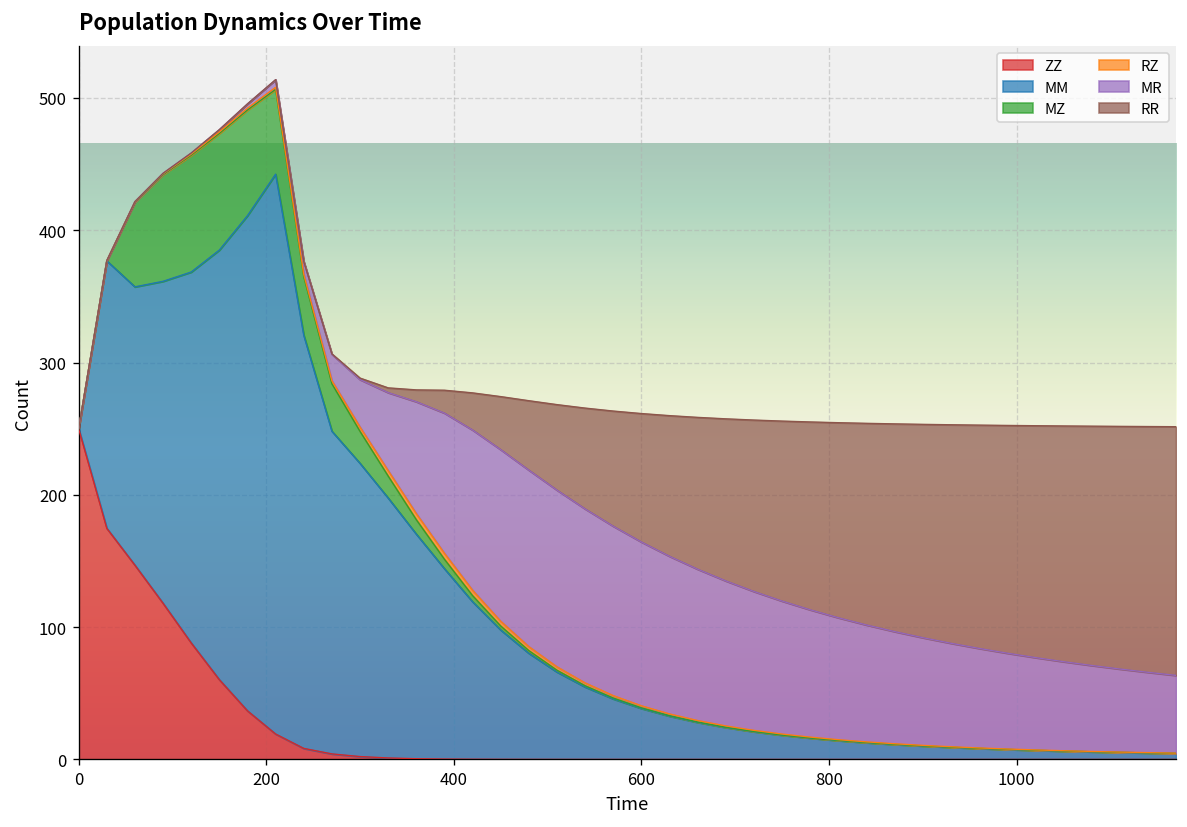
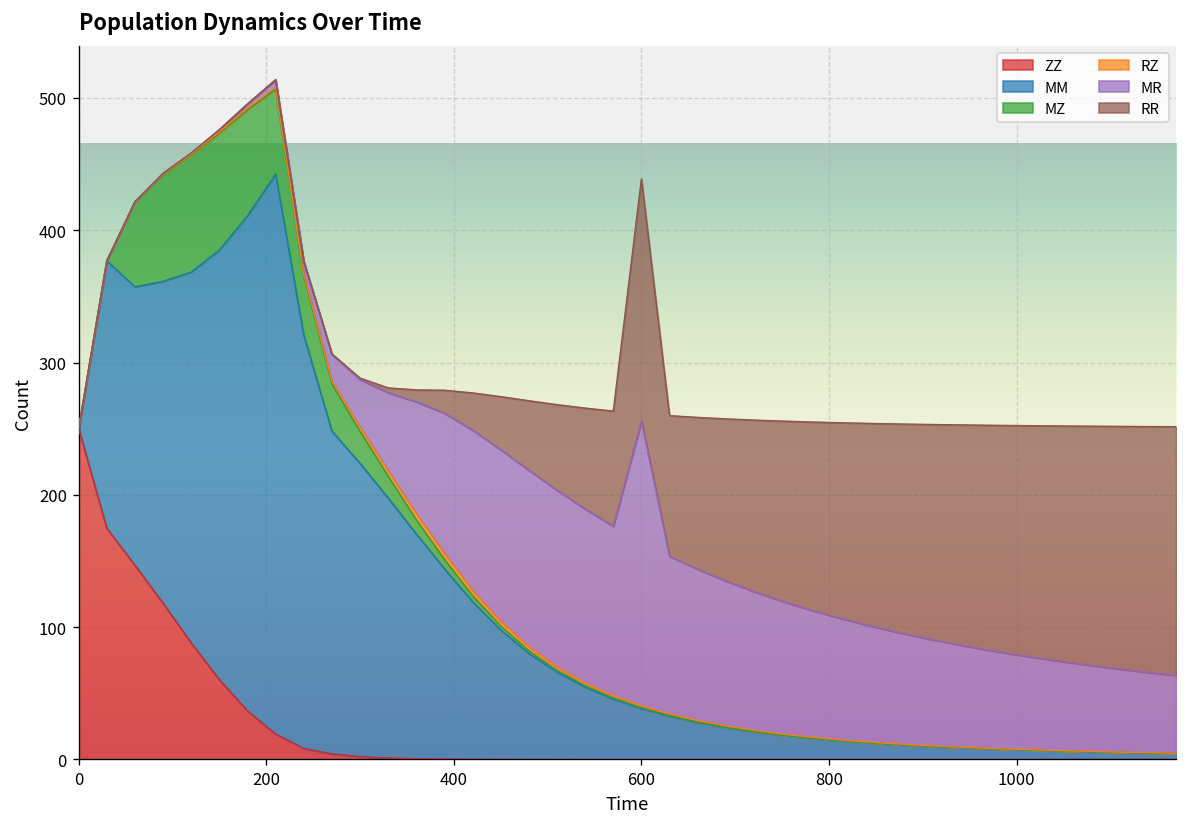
  {
    "ZZ": {
      "600": 0
    },
    "MR": {
-     "600": 124
+     "600": 215
    },
    "RR": {
-     "600": 97
+     "600": 183
    }
  }
